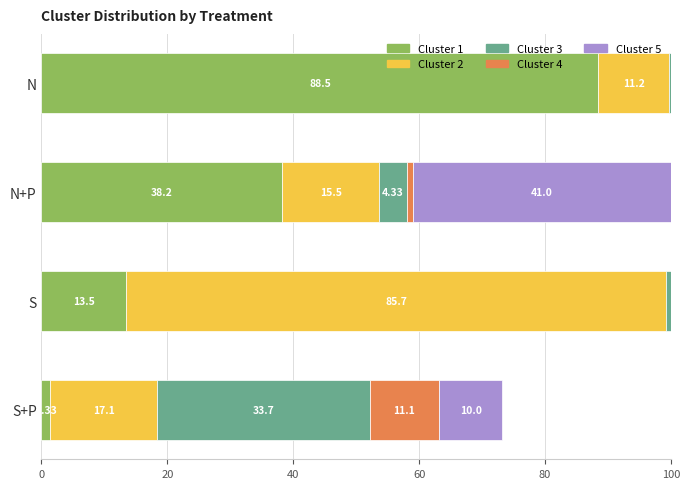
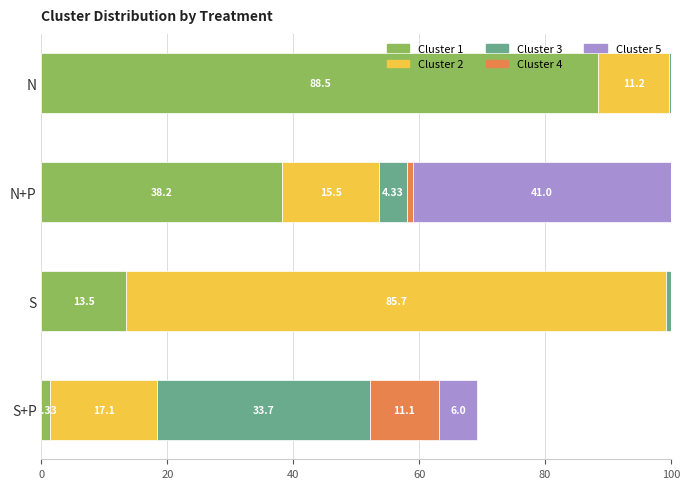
  {
    "Cluster 1": {
      "N": 88.5,
      "N+P": 38.2,
      "S": 13.5,
      "S+P": 1.33
    },
    "Cluster 2": {
      "N": 11.2,
      "N+P": 15.5,
      "S": 85.7,
      "S+P": 17.1
    },
    "Cluster 3": {
      "N+P": 4.33,
      "S+P": 33.7
    },
    "Cluster 4": {
      "S+P": 11.1
    },
    "Cluster 5": {
      "N+P": 41.0,
-     "S+P": 10.0
+     "S+P": 6.0
    }
  }
